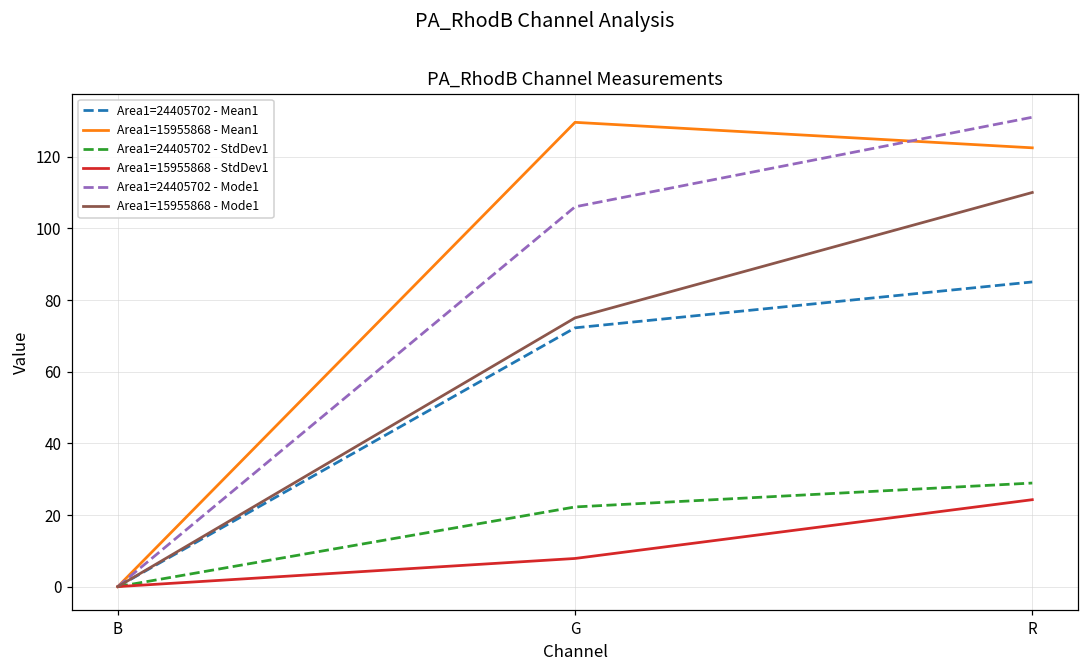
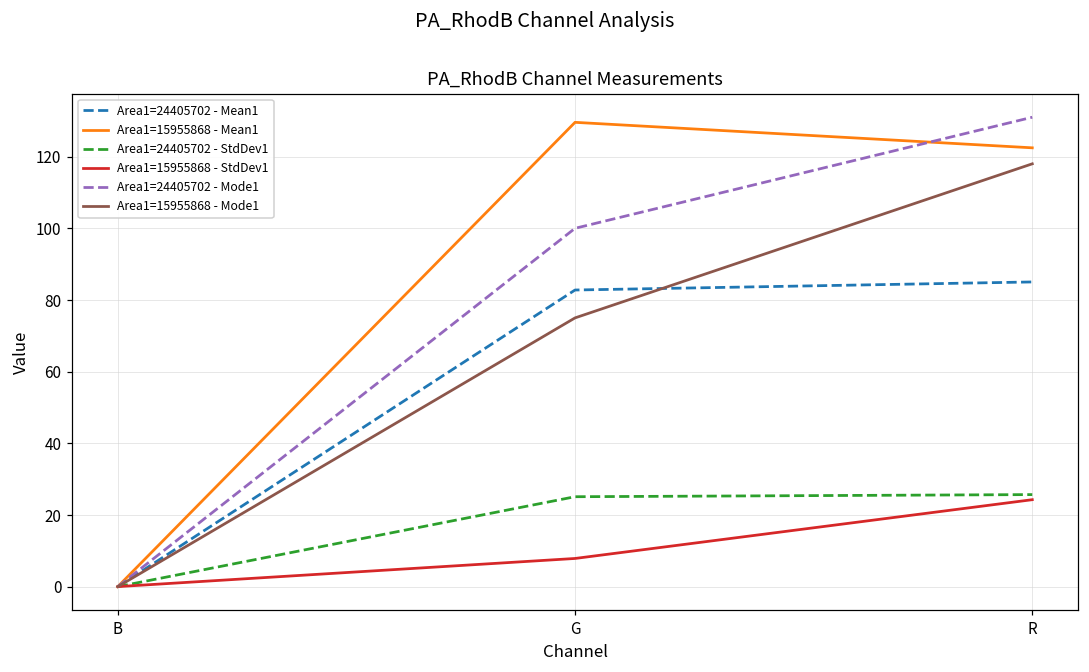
  {
    "Area1=24405702 - Mean1": {
-     "G": 72,
+     "G": 83,
      "R": 85
    },
    "Area1=15955868 - Mean1": {
      "G": 130,
      "R": 122
    },
    "Area1=24405702 - StdDev1": {
-     "G": 22,
-     "R": 29
+     "G": 25,
+     "R": 26
    },
    "Area1=15955868 - StdDev1": {
      "G": 8,
      "R": 24
    },
    "Area1=24405702 - Mode1": {
-     "G": 106,
+     "G": 100,
      "R": 131
    },
    "Area1=15955868 - Mode1": {
      "G": 75,
-     "R": 110
+     "R": 118
    }
  }
